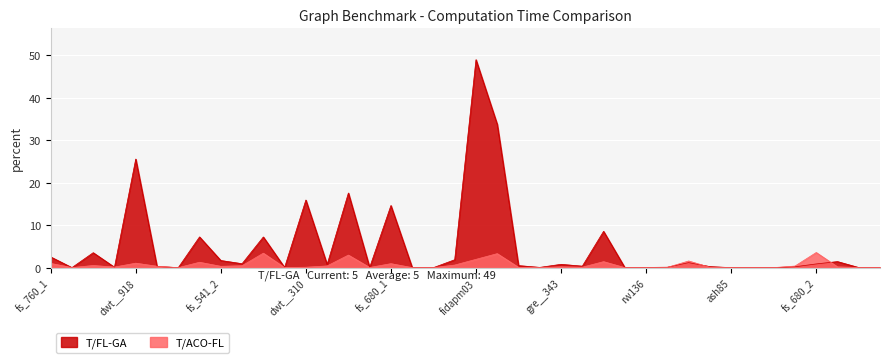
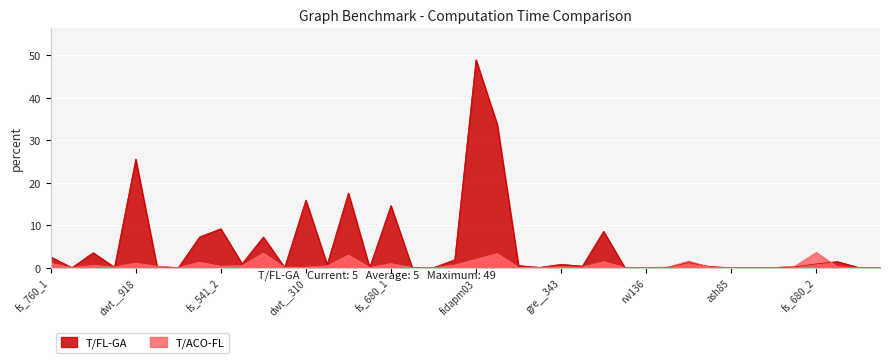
  {
    "T/FL-GA": {
      "fs_760_1": 3,
      "dwt__918": 26,
-     "fs_541_2": 2,
+     "fs_541_2": 9,
      "dwt__310": 16,
      "fs_680_1": 15,
      "fidapm03": 49,
      "fs_680_2": 1
    },
    "T/ACO-FL": {
      "fs_760_1": 1,
      "dwt__918": 1,
      "fs_541_2": 0,
      "dwt__310": 0,
      "fs_680_1": 1,
      "fidapm03": 2,
      "fs_680_2": 4
    }
  }
